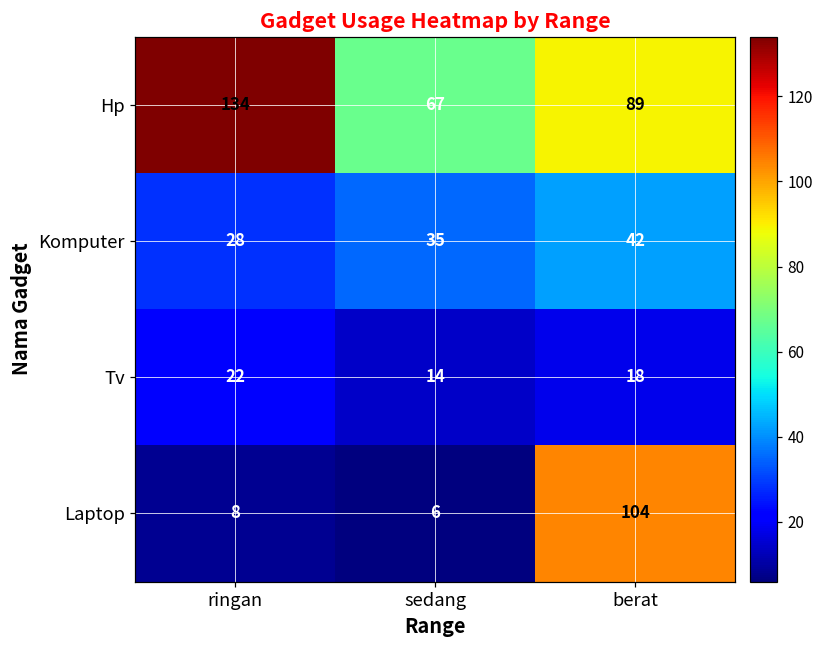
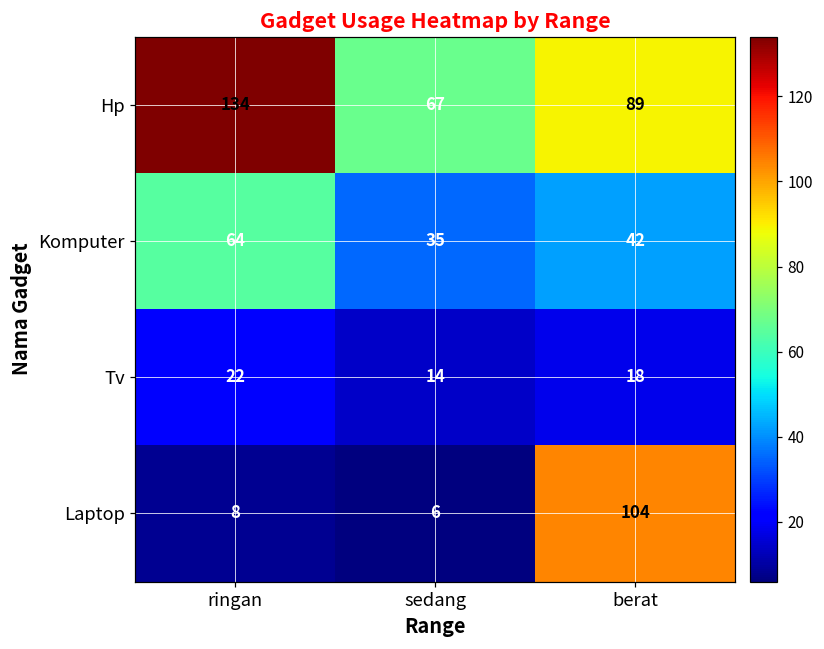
  {
    "Hp": {
      "ringan": 134,
      "sedang": 67,
      "berat": 89
    },
    "Komputer": {
-     "ringan": 28,
+     "ringan": 64,
      "sedang": 35,
      "berat": 42
    },
    "Tv": {
      "ringan": 22,
      "sedang": 14,
      "berat": 18
    },
    "Laptop": {
      "ringan": 8,
      "sedang": 6,
      "berat": 104
    }
  }
